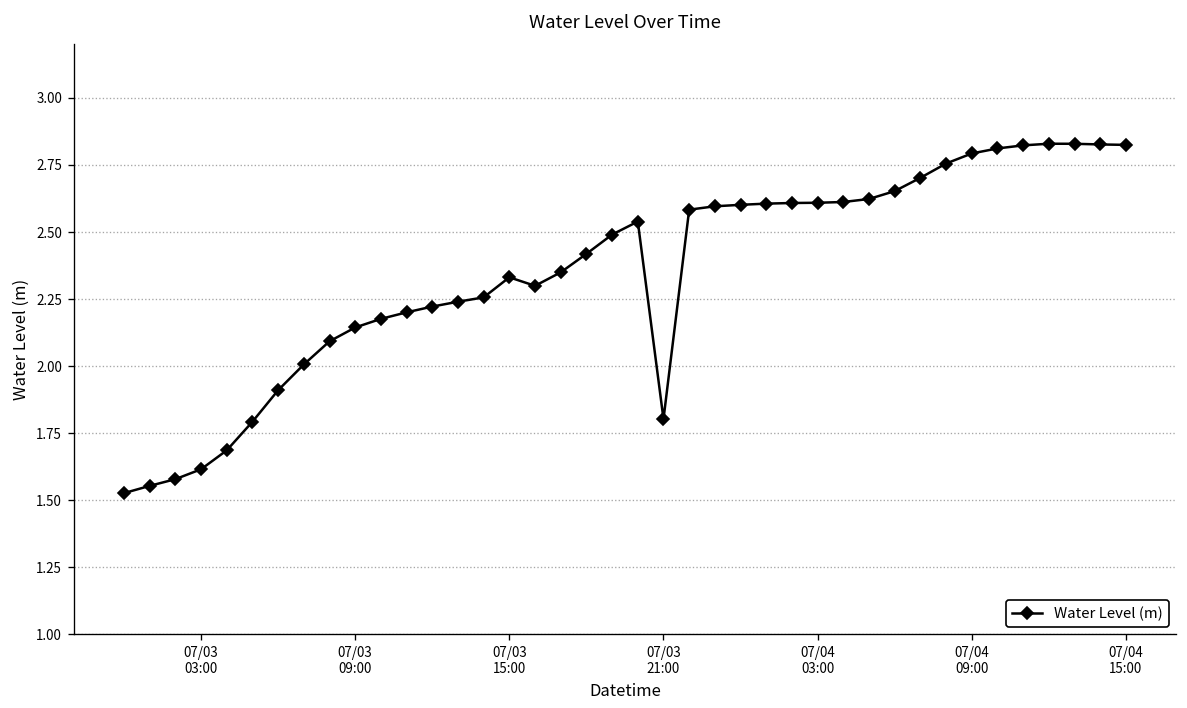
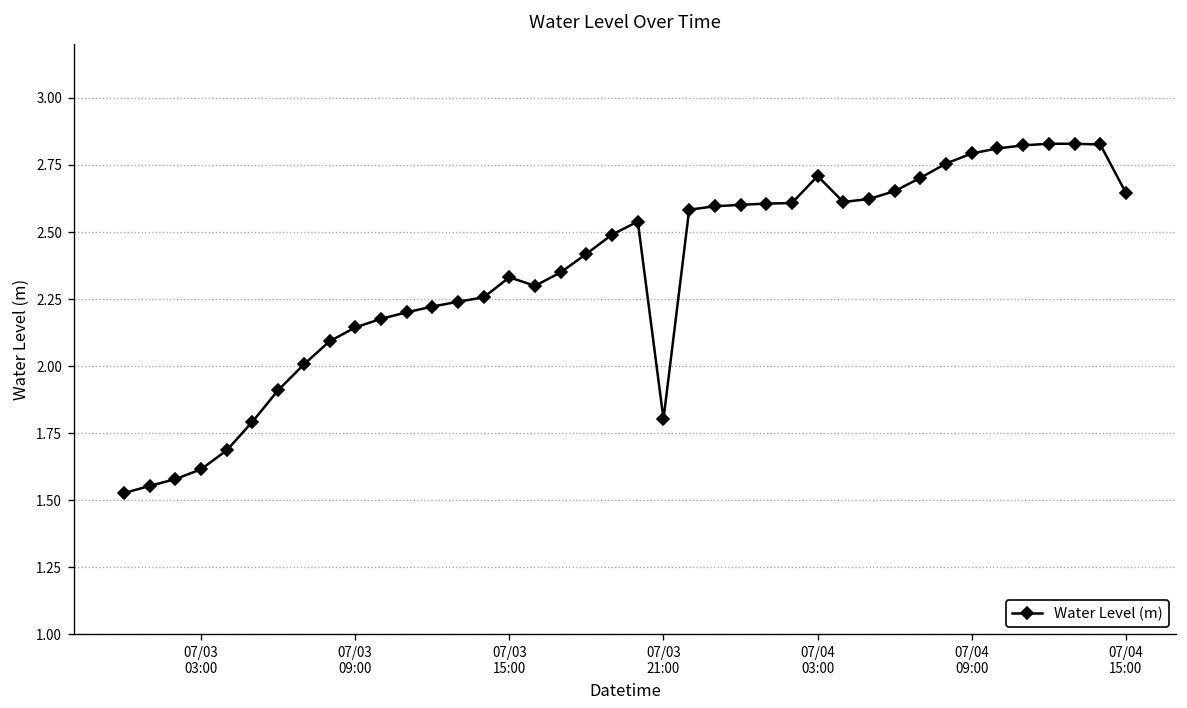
  {
    "07/03 03:00": 1.62,
    "07/03 09:00": 2.14,
    "07/03 15:00": 2.33,
    "07/03 21:00": 1.80,
-   "07/04 03:00": 2.61,
+   "07/04 03:00": 2.71,
    "07/04 09:00": 2.79,
-   "07/04 15:00": 2.82
+   "07/04 15:00": 2.65
  }
